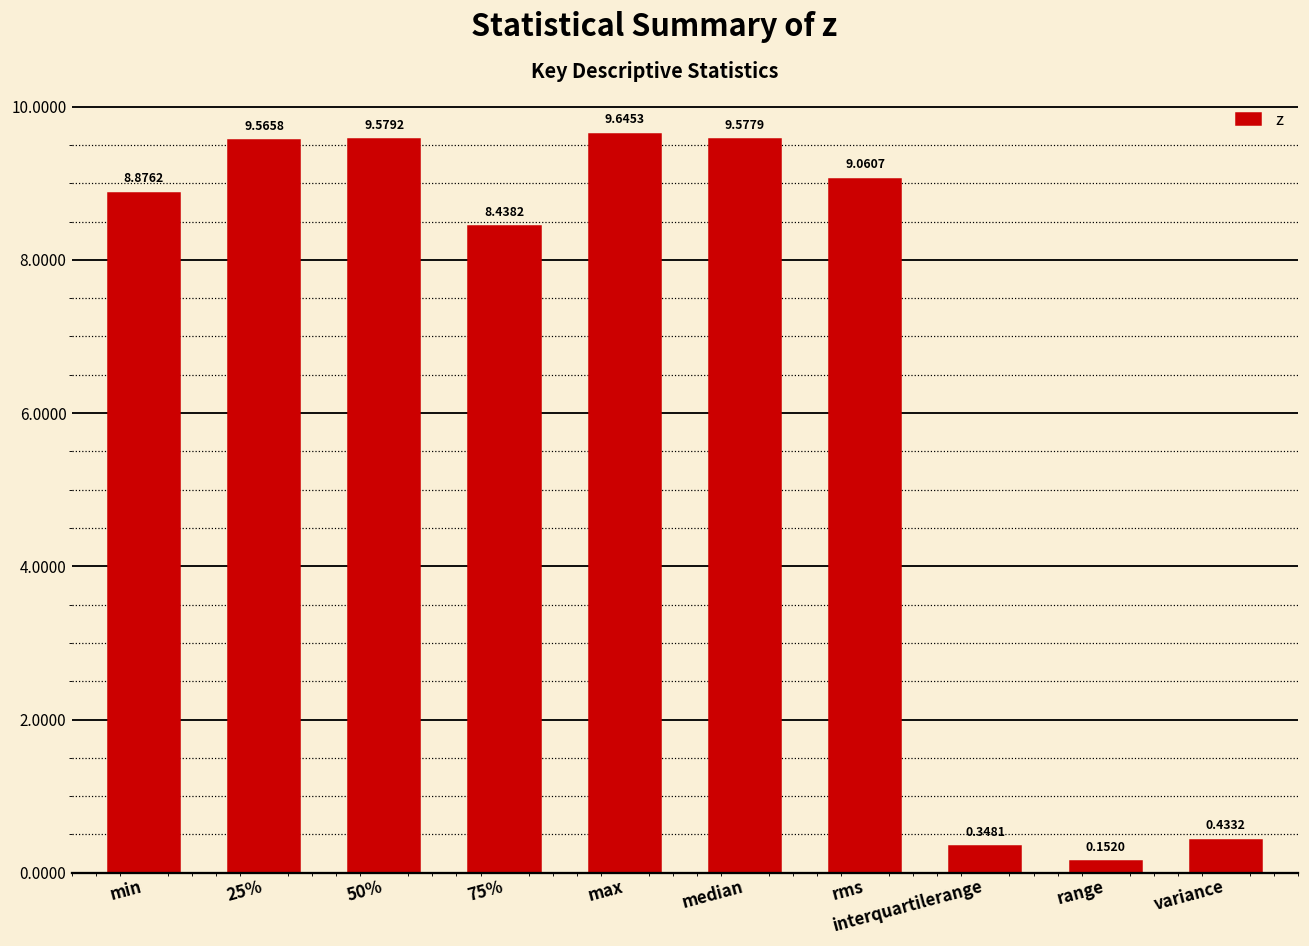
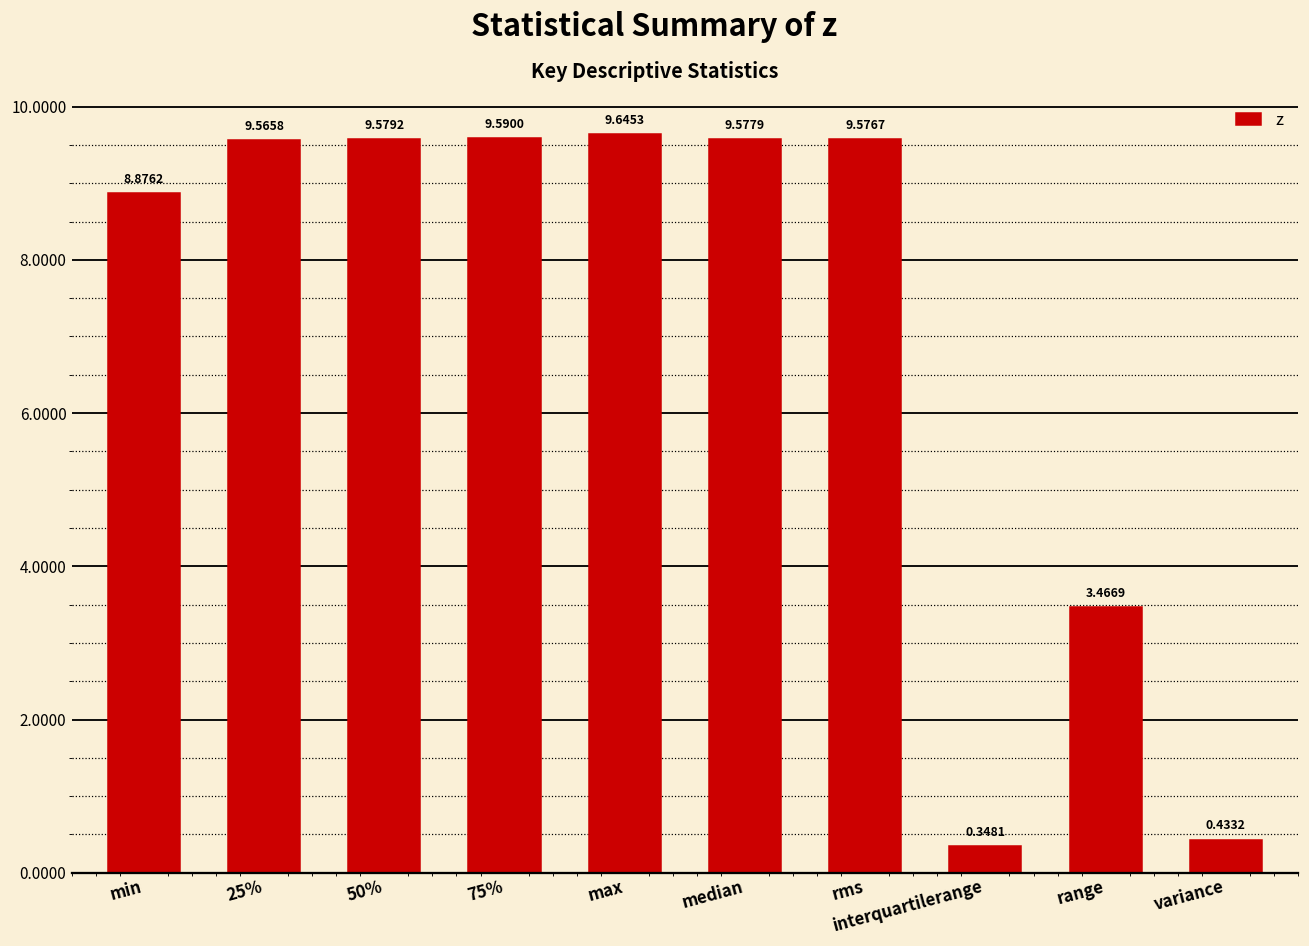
  {
    "min": 8.8762,
    "25%": 9.5658,
    "50%": 9.5792,
-   "75%": 8.4382,
+   "75%": 9.5900,
    "max": 9.6453,
    "median": 9.5779,
-   "rms": 9.0607,
+   "rms": 9.5767,
    "interquartilerange": 0.3481,
-   "range": 0.1520,
+   "range": 3.4669,
    "variance": 0.4332
  }
